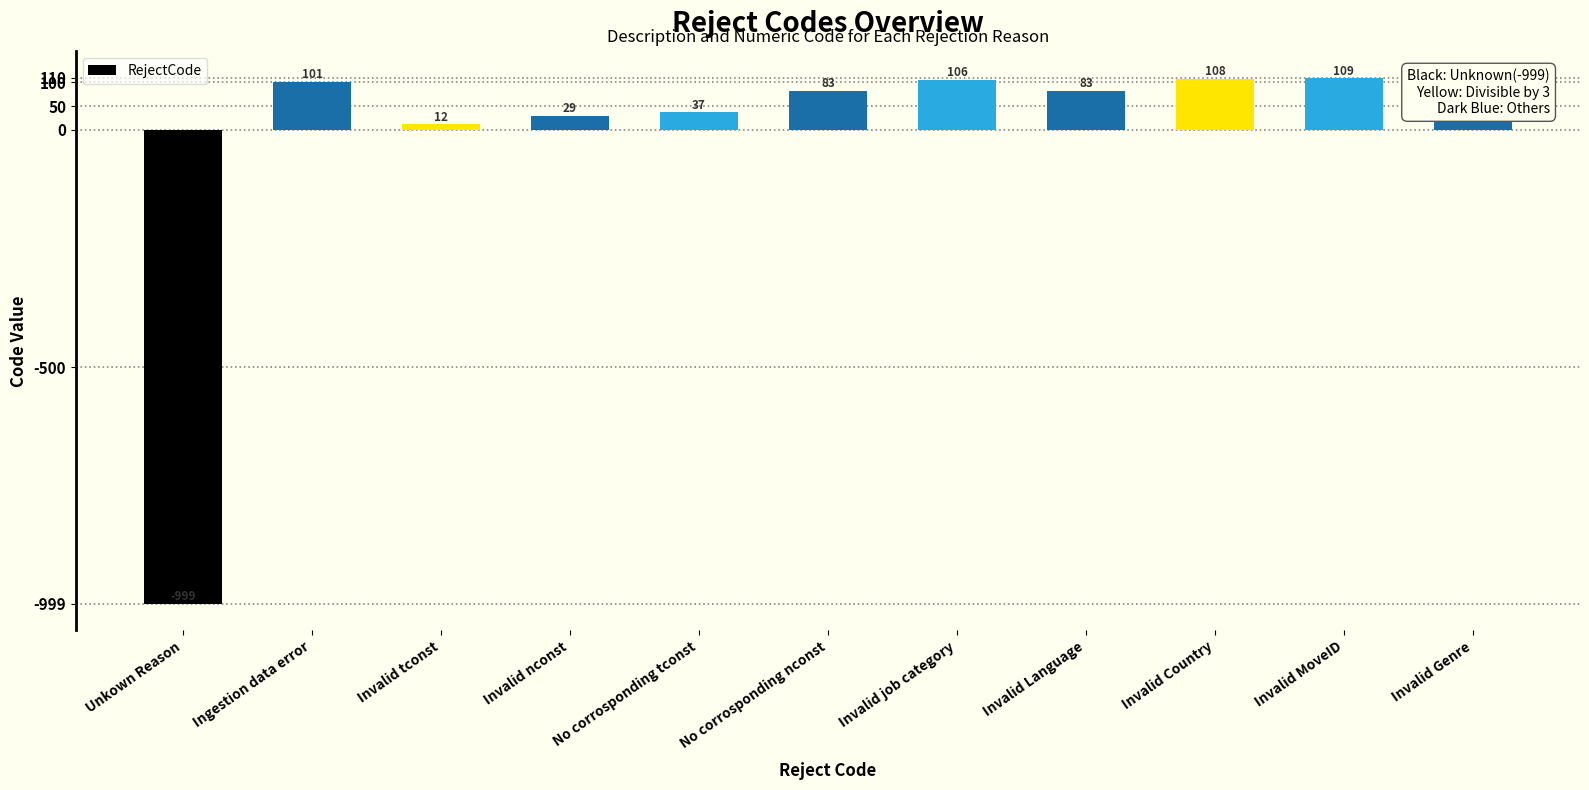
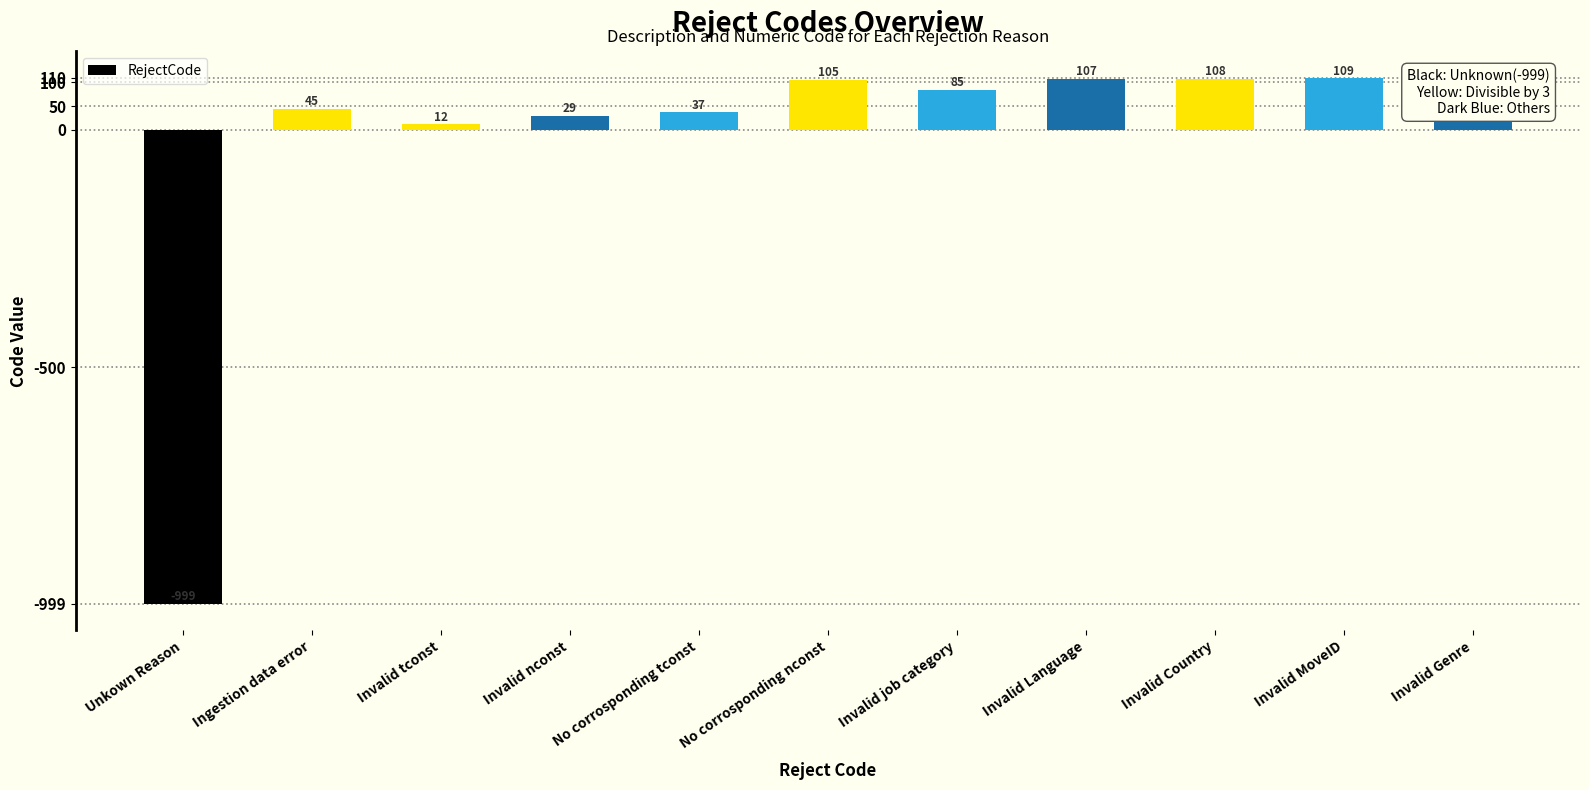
  {
    "Unkown Reason": -999,
-   "Ingestion data error": 101,
+   "Ingestion data error": 45,
    "Invalid tconst": 12,
    "Invalid nconst": 29,
    "No corrosponding tconst": 37,
-   "No corrosponding nconst": 83,
-   "Invalid job category": 106,
-   "Invalid Language": 83,
+   "No corrosponding nconst": 105,
+   "Invalid job category": 85,
+   "Invalid Language": 107,
    "Invalid Country": 108,
    "Invalid MoveID": 109
  }
